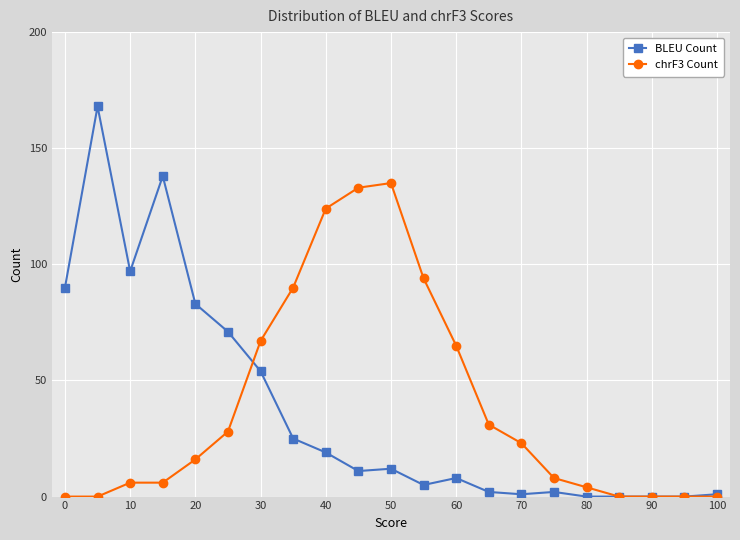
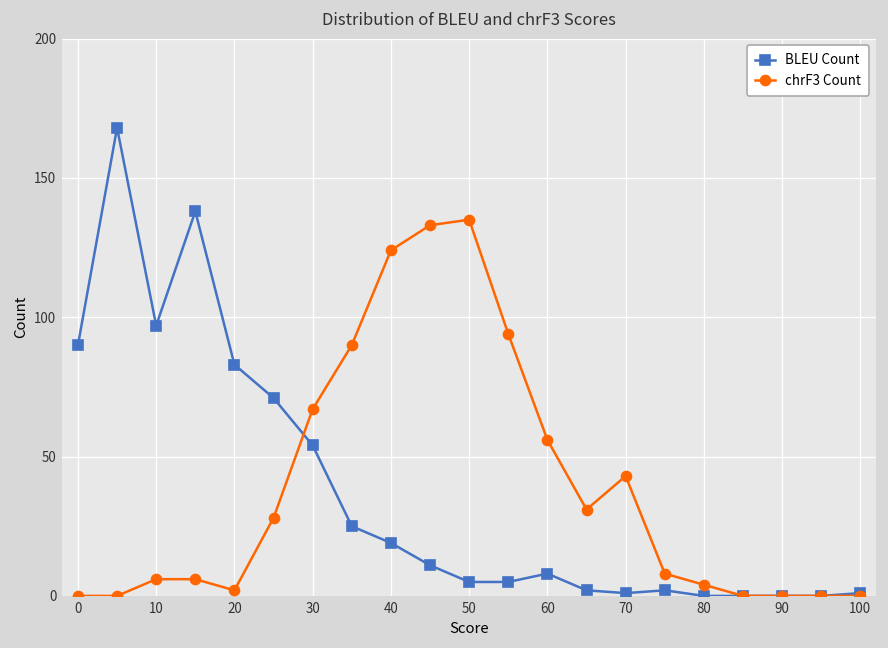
  {
    "BLEU Count": {
      "0": 90,
      "10": 97,
      "20": 83,
      "30": 54,
      "40": 19,
-     "50": 12,
+     "50": 5,
      "60": 8,
      "70": 1,
      "80": 0
    },
    "chrF3 Count": {
      "0": 0,
      "10": 6,
-     "20": 16,
+     "20": 2,
      "30": 67,
      "40": 124,
      "50": 135,
-     "60": 65,
-     "70": 23,
+     "60": 56,
+     "70": 43,
      "80": 4
    }
  }
